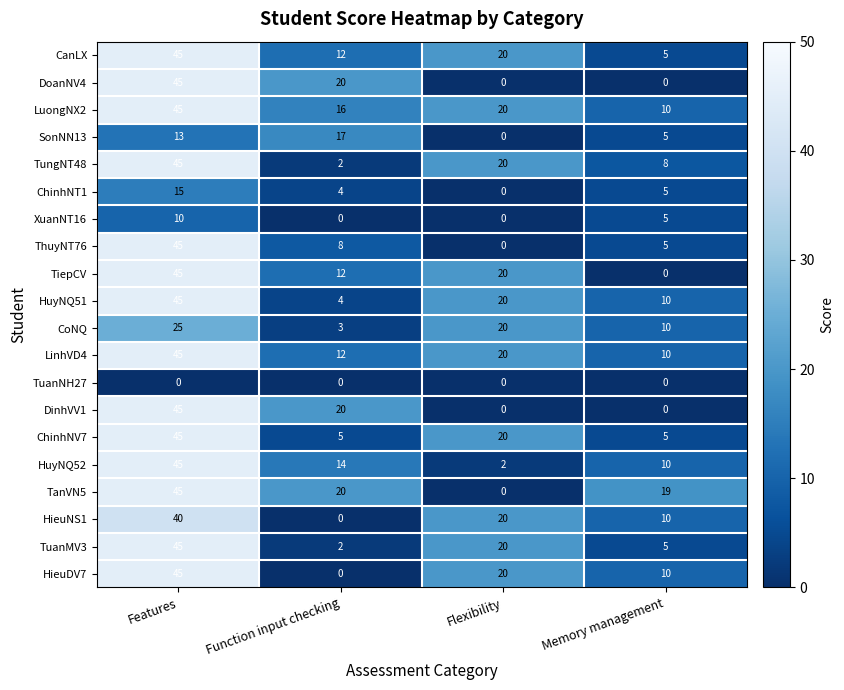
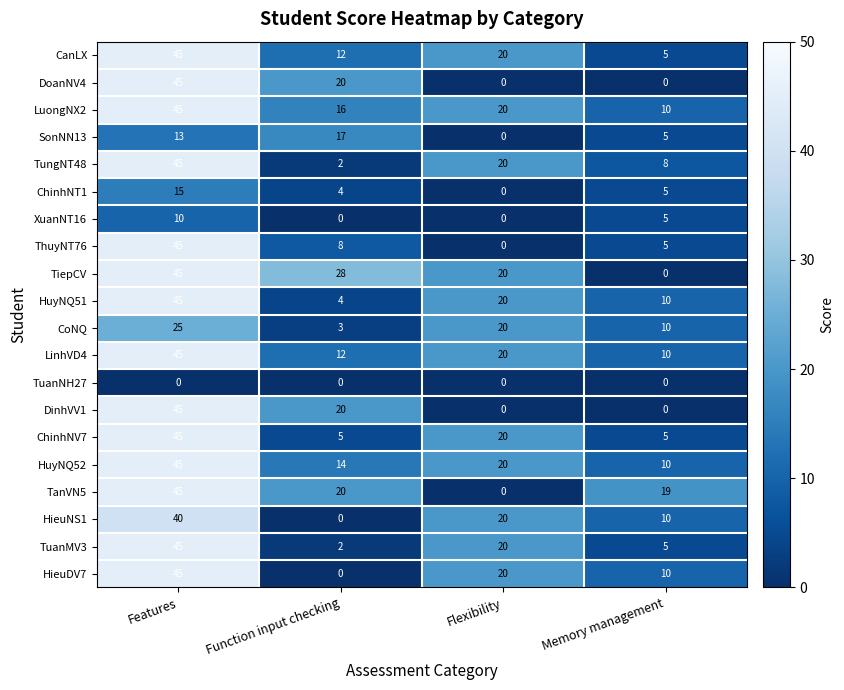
  {
    "CanLX": {
      "Function input checking": 12,
      "Flexibility": 20,
      "Memory management": 5
    },
    "DoanNV4": {
      "Function input checking": 20,
      "Flexibility": 0,
      "Memory management": 0
    },
    "LuongNX2": {
      "Function input checking": 16,
      "Flexibility": 20,
      "Memory management": 10
    },
    "SonNN13": {
      "Features": 13,
      "Function input checking": 17,
      "Flexibility": 0,
      "Memory management": 5
    },
    "TungNT48": {
      "Function input checking": 2,
      "Flexibility": 20,
      "Memory management": 8
    },
    "ChinhNT1": {
      "Features": 15,
      "Function input checking": 4,
      "Flexibility": 0,
      "Memory management": 5
    },
    "XuanNT16": {
      "Features": 10,
      "Function input checking": 0,
      "Flexibility": 0,
      "Memory management": 5
    },
    "ThuyNT76": {
      "Function input checking": 8,
      "Flexibility": 0,
      "Memory management": 5
    },
    "TiepCV": {
-     "Function input checking": 12,
+     "Function input checking": 28,
      "Flexibility": 20,
      "Memory management": 0
    },
    "HuyNQ51": {
      "Function input checking": 4,
      "Flexibility": 20,
      "Memory management": 10
    },
    "CoNQ": {
      "Features": 25,
      "Function input checking": 3,
      "Flexibility": 20,
      "Memory management": 10
    },
    "LinhVD4": {
      "Function input checking": 12,
      "Flexibility": 20,
      "Memory management": 10
    },
    "TuanNH27": {
      "Features": 0,
      "Function input checking": 0,
      "Flexibility": 0,
      "Memory management": 0
    },
    "DinhVV1": {
      "Function input checking": 20,
      "Flexibility": 0,
      "Memory management": 0
    },
    "ChinhNV7": {
      "Function input checking": 5,
      "Flexibility": 20,
      "Memory management": 5
    },
    "HuyNQ52": {
      "Function input checking": 14,
-     "Flexibility": 2,
+     "Flexibility": 20,
      "Memory management": 10
    },
    "TanVN5": {
      "Function input checking": 20,
      "Flexibility": 0,
      "Memory management": 19
    },
    "HieuNS1": {
      "Features": 40,
      "Function input checking": 0,
      "Flexibility": 20,
      "Memory management": 10
    },
    "TuanMV3": {
      "Function input checking": 2,
      "Flexibility": 20,
      "Memory management": 5
    },
    "HieuDV7": {
      "Function input checking": 0,
      "Flexibility": 20,
      "Memory management": 10
    }
  }
